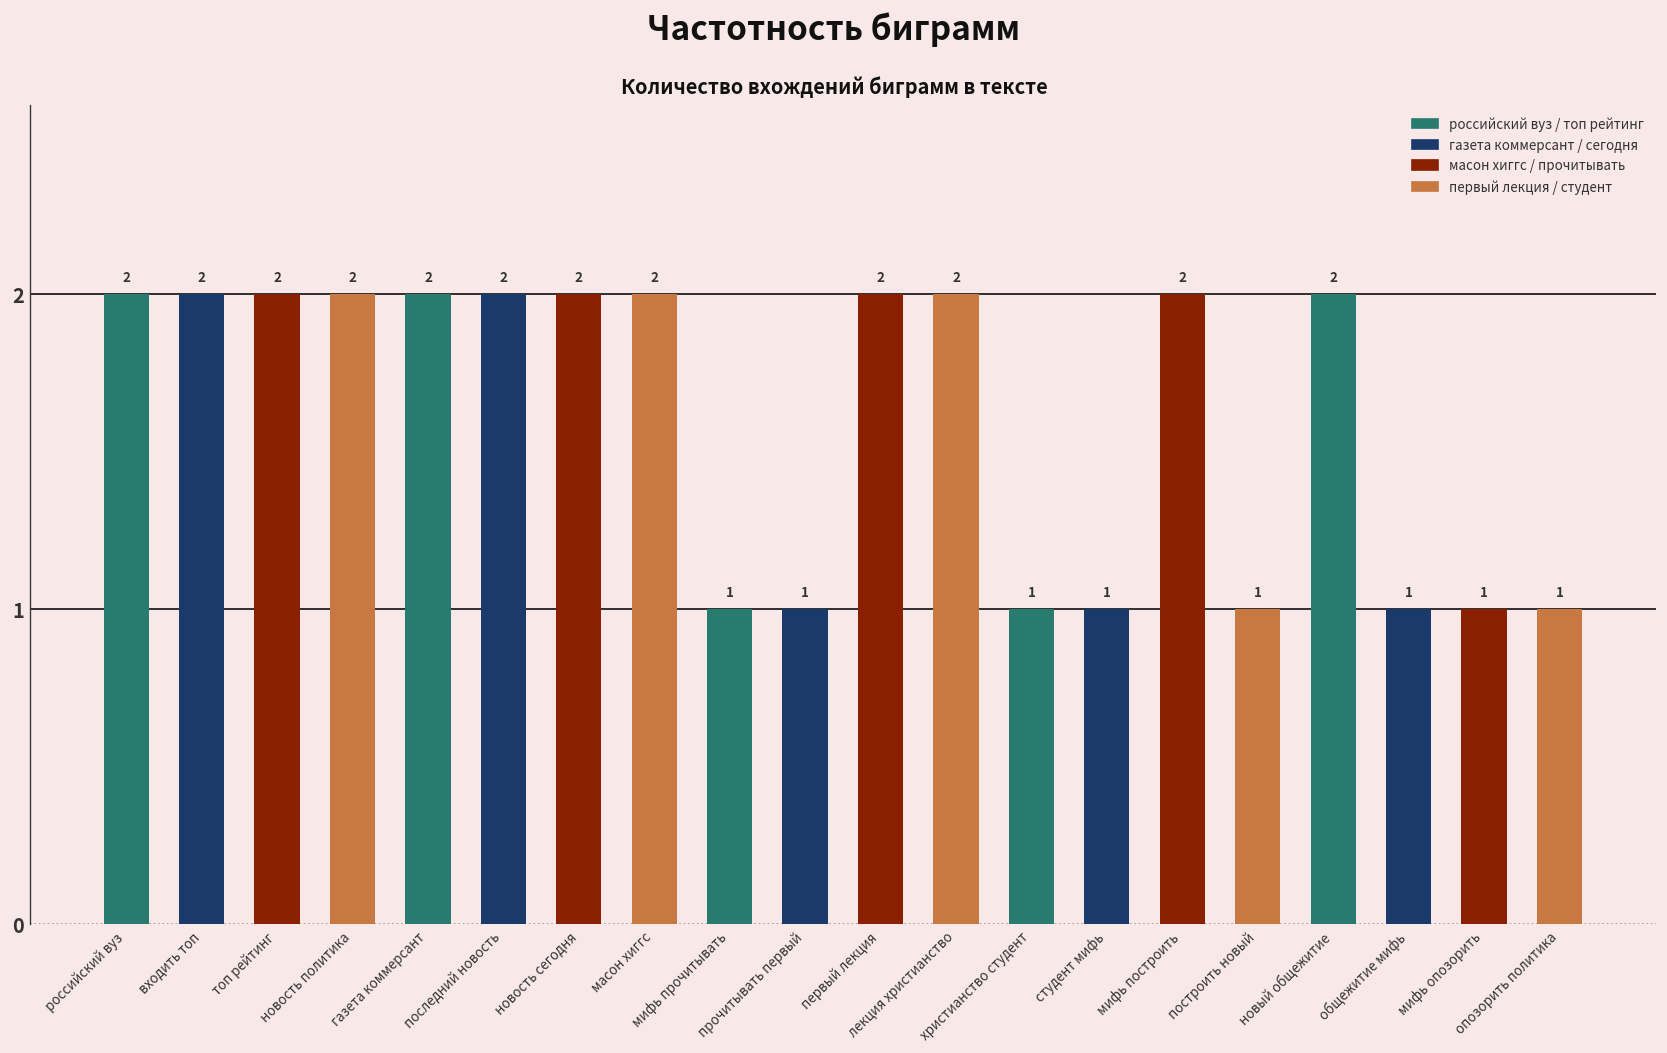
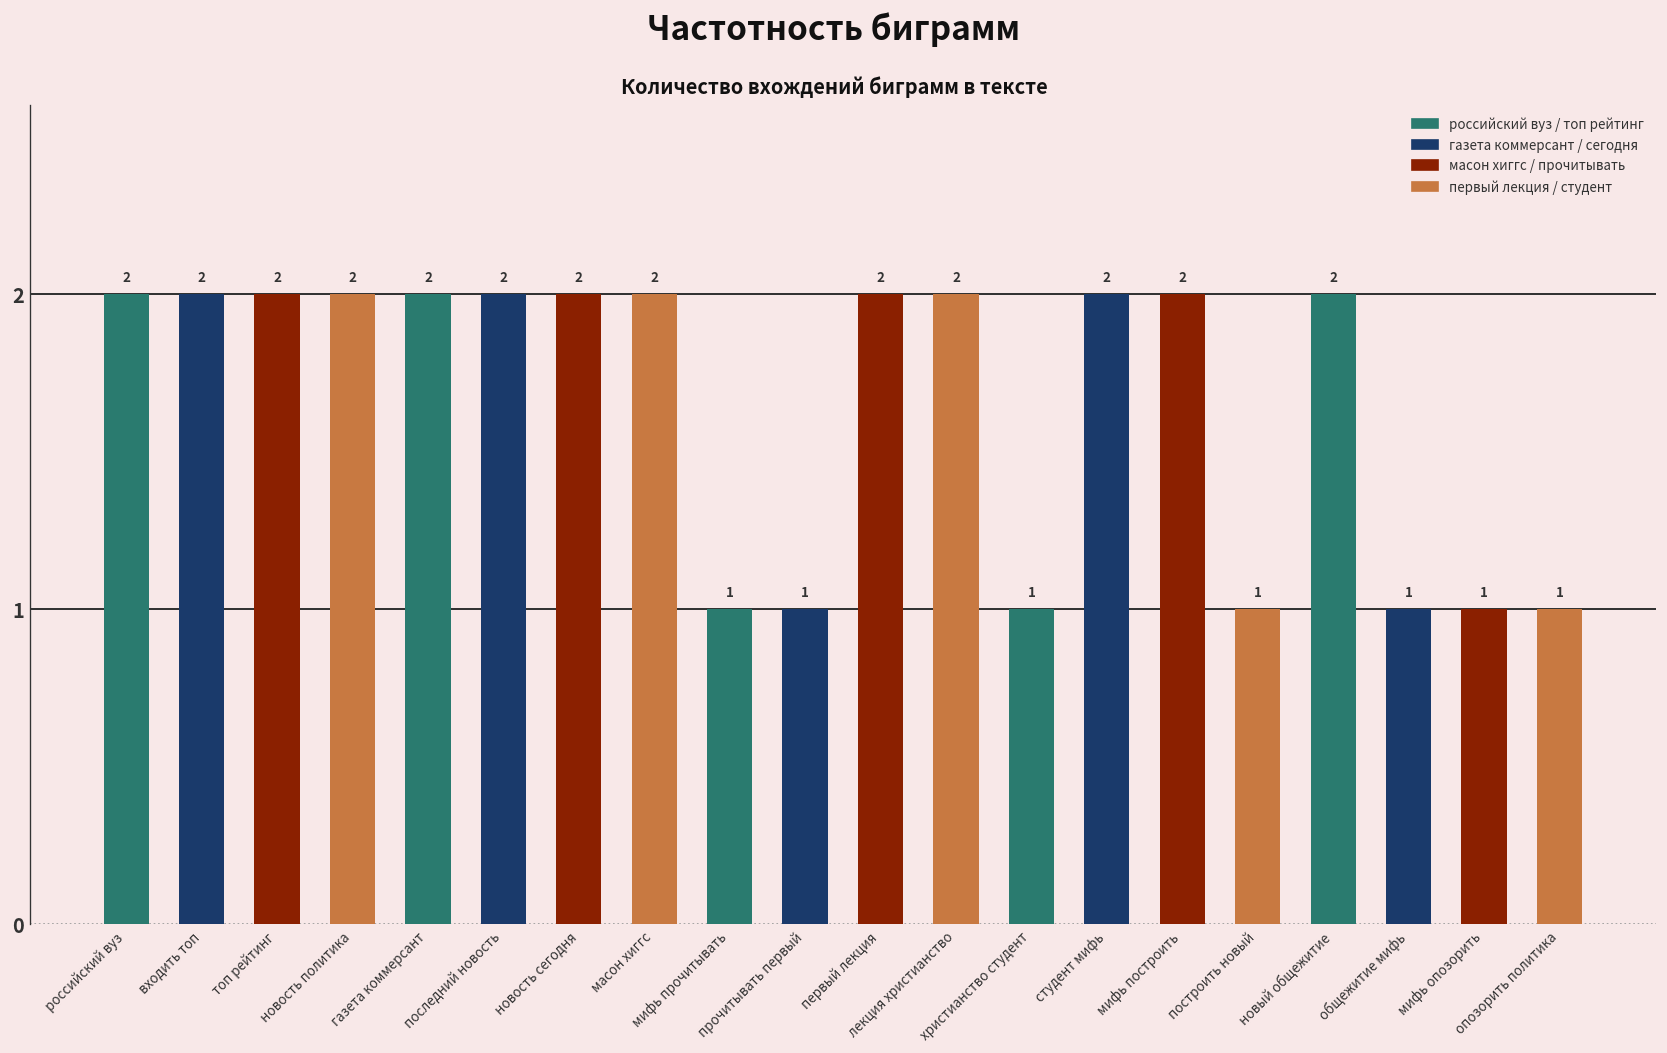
  {
    "российский вуз": 2,
    "входить топ": 2,
    "топ рейтинг": 2,
    "новость политика": 2,
    "газета коммерсант": 2,
    "последний новость": 2,
    "новость сегодня": 2,
    "масон хиггс": 2,
    "мифь прочитывать": 1,
    "прочитывать первый": 1,
    "первый лекция": 2,
    "лекция христианство": 2,
    "христианство студент": 1,
-   "студент мифь": 1,
+   "студент мифь": 2,
    "мифь построить": 2,
    "построить новый": 1,
    "новый общежитие": 2,
    "общежитие мифь": 1,
    "мифь опозорить": 1,
    "опозорить политика": 1
  }
